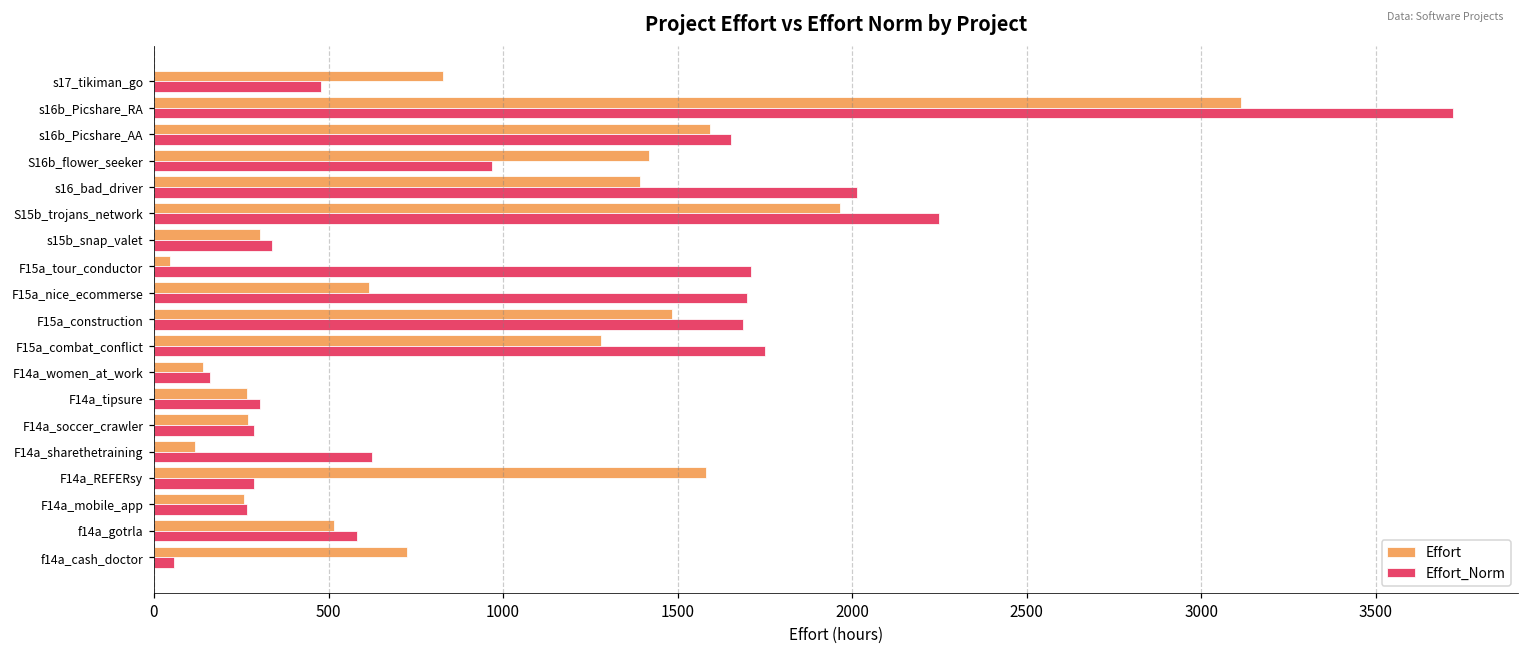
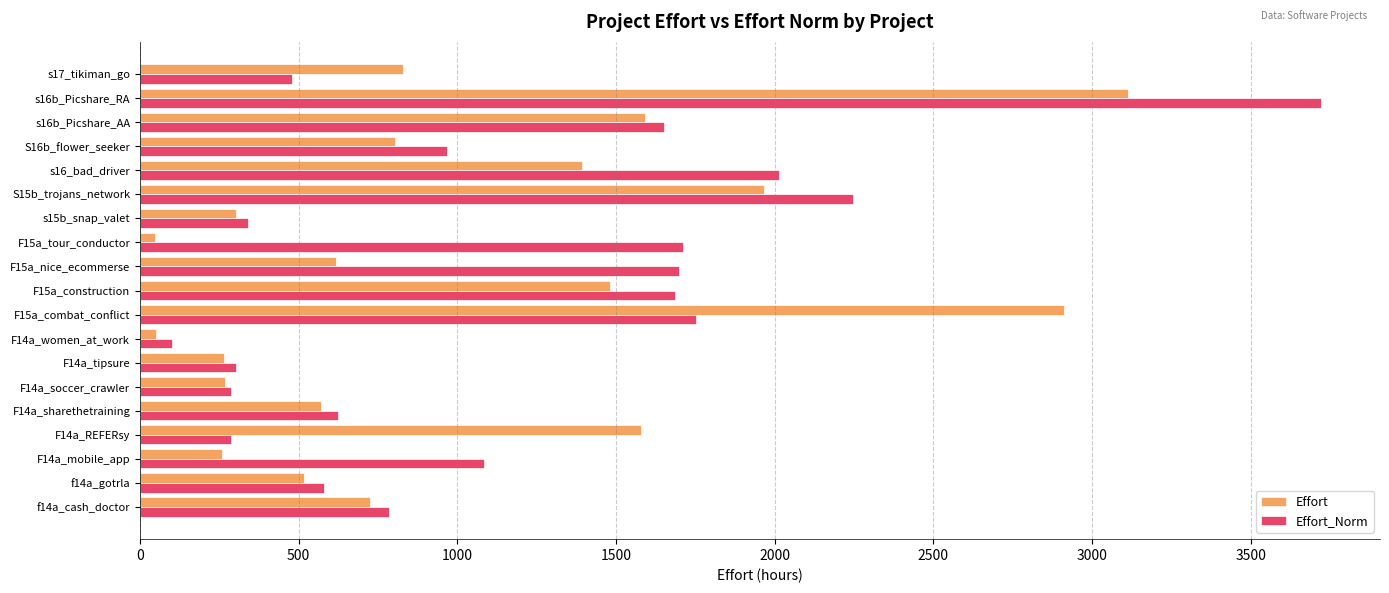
  {
    "Effort": {
      "s17_tikiman_go": 830,
      "s16b_Picshare_RA": 3110,
      "s16b_Picshare_AA": 1590,
-     "S16b_flower_seeker": 1420,
+     "S16b_flower_seeker": 800,
      "s16_bad_driver": 1390,
      "S15b_trojans_network": 1970,
      "s15b_snap_valet": 300,
      "F15a_tour_conductor": 50,
      "F15a_nice_ecommerse": 620,
      "F15a_construction": 1480,
-     "F15a_combat_conflict": 1280,
-     "F14a_women_at_work": 140,
+     "F15a_combat_conflict": 2910,
+     "F14a_women_at_work": 50,
      "F14a_tipsure": 270,
      "F14a_soccer_crawler": 270,
-     "F14a_sharethetraining": 120,
+     "F14a_sharethetraining": 570,
      "F14a_REFERsy": 1580,
      "F14a_mobile_app": 260,
      "f14a_gotrla": 520,
      "f14a_cash_doctor": 720
    },
    "Effort_Norm": {
      "s17_tikiman_go": 480,
      "s16b_Picshare_RA": 3720,
      "s16b_Picshare_AA": 1650,
      "S16b_flower_seeker": 970,
      "s16_bad_driver": 2010,
      "S15b_trojans_network": 2250,
      "s15b_snap_valet": 340,
      "F15a_tour_conductor": 1710,
      "F15a_nice_ecommerse": 1700,
      "F15a_construction": 1690,
      "F15a_combat_conflict": 1750,
-     "F14a_women_at_work": 160,
+     "F14a_women_at_work": 100,
      "F14a_tipsure": 300,
      "F14a_soccer_crawler": 290,
      "F14a_sharethetraining": 620,
      "F14a_REFERsy": 290,
-     "F14a_mobile_app": 270,
+     "F14a_mobile_app": 1080,
      "f14a_gotrla": 580,
-     "f14a_cash_doctor": 60
+     "f14a_cash_doctor": 780
    }
  }
